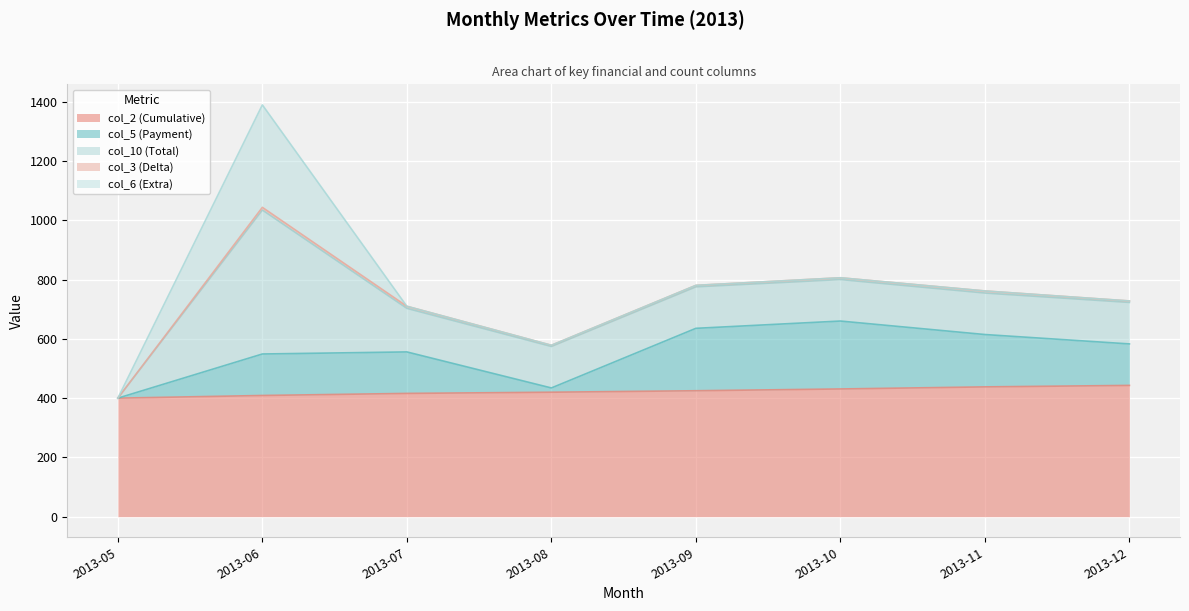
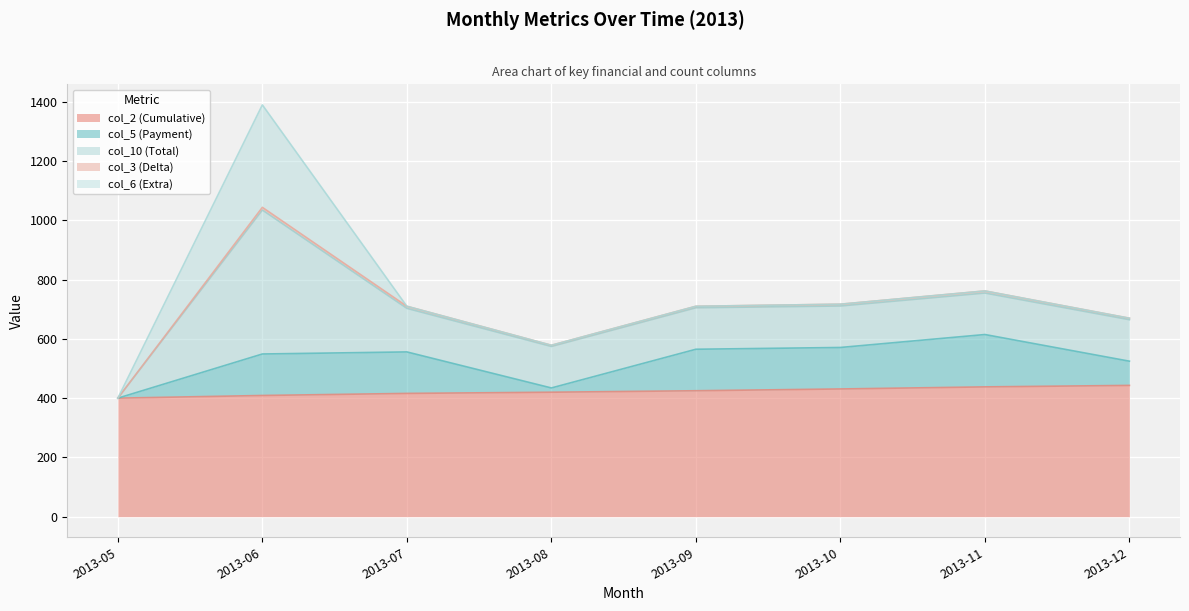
  {
    "col_5 (Payment)": {
      "2013-06": 140,
      "2013-07": 140,
      "2013-08": 10,
-     "2013-09": 210,
-     "2013-10": 230,
+     "2013-09": 140,
+     "2013-10": 140,
      "2013-11": 180,
-     "2013-12": 140
+     "2013-12": 80
    }
  }
